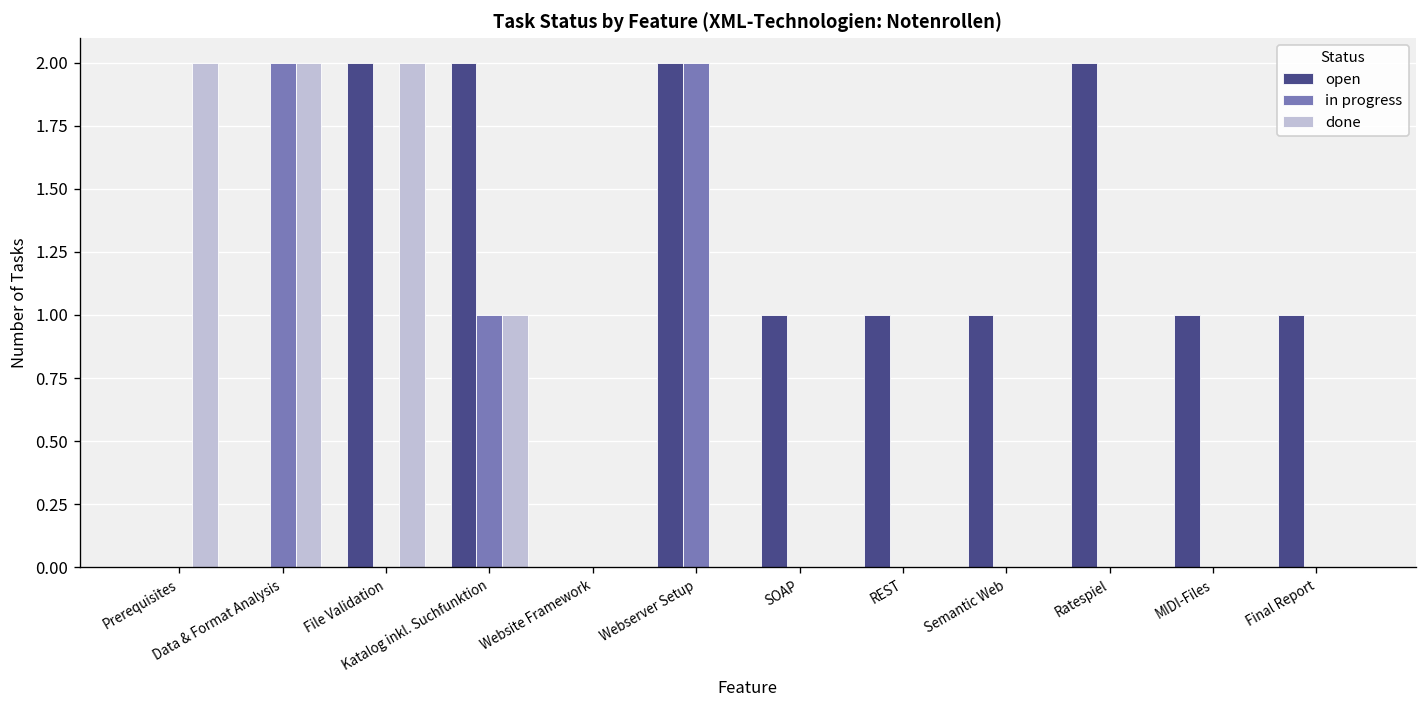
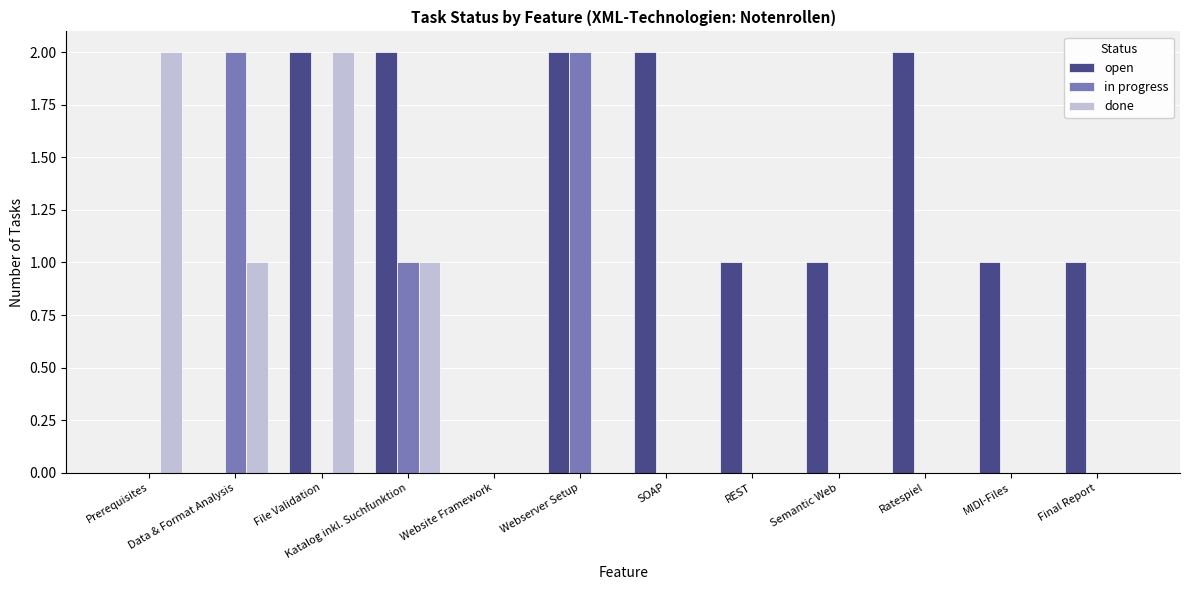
  {
    "open": {
      "Prerequisites": 0,
      "Data & Format Analysis": 0,
      "File Validation": 2,
      "Katalog inkl. Suchfunktion": 2,
      "Website Framework": 0,
      "Webserver Setup": 2,
-     "SOAP": 1,
+     "SOAP": 2,
      "REST": 1,
      "Semantic Web": 1,
      "Ratespiel": 2,
      "MIDI-Files": 1,
      "Final Report": 1
    },
    "in progress": {
      "Prerequisites": 0,
      "Data & Format Analysis": 2,
      "File Validation": 0,
      "Katalog inkl. Suchfunktion": 1,
      "Website Framework": 0,
      "Webserver Setup": 2,
      "SOAP": 0,
      "REST": 0,
      "Semantic Web": 0,
      "Ratespiel": 0,
      "MIDI-Files": 0,
      "Final Report": 0
    },
    "done": {
      "Prerequisites": 2,
-     "Data & Format Analysis": 2,
+     "Data & Format Analysis": 1,
      "File Validation": 2,
      "Katalog inkl. Suchfunktion": 1,
      "Website Framework": 0,
      "Webserver Setup": 0,
      "SOAP": 0,
      "REST": 0,
      "Semantic Web": 0,
      "Ratespiel": 0,
      "MIDI-Files": 0,
      "Final Report": 0
    }
  }
